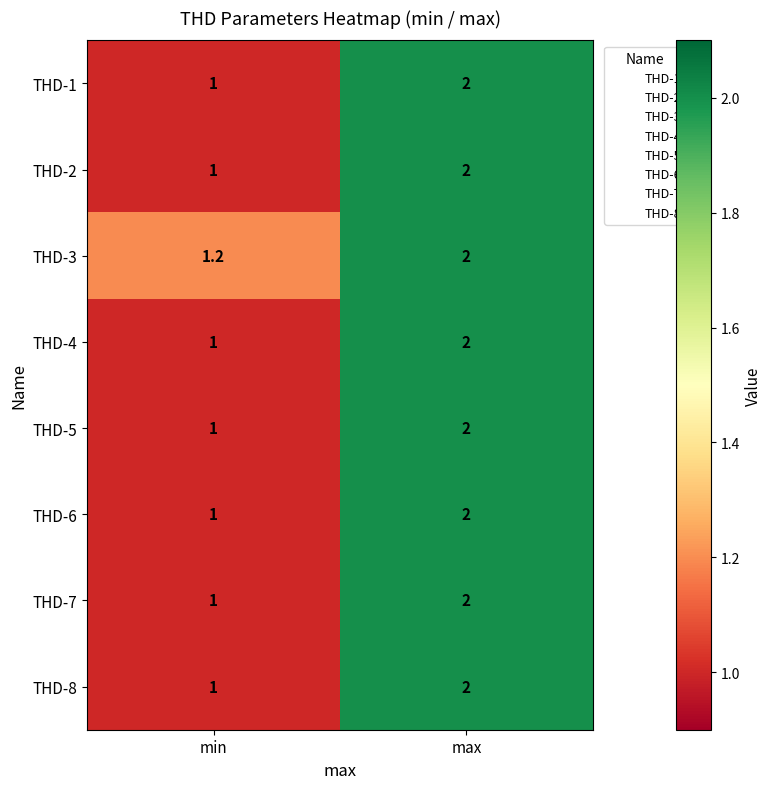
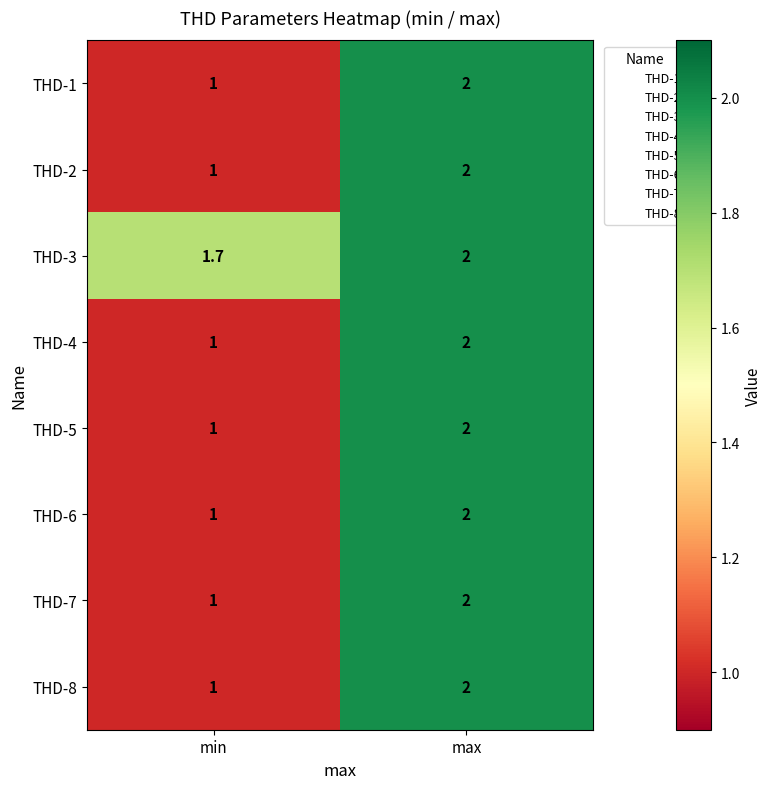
  {
    "THD-1": {
      "min": 1,
      "max": 2
    },
    "THD-2": {
      "min": 1,
      "max": 2
    },
    "THD-3": {
-     "min": 1.2,
+     "min": 1.7,
      "max": 2
    },
    "THD-4": {
      "min": 1,
      "max": 2
    },
    "THD-5": {
      "min": 1,
      "max": 2
    },
    "THD-6": {
      "min": 1,
      "max": 2
    },
    "THD-7": {
      "min": 1,
      "max": 2
    },
    "THD-8": {
      "min": 1,
      "max": 2
    }
  }
